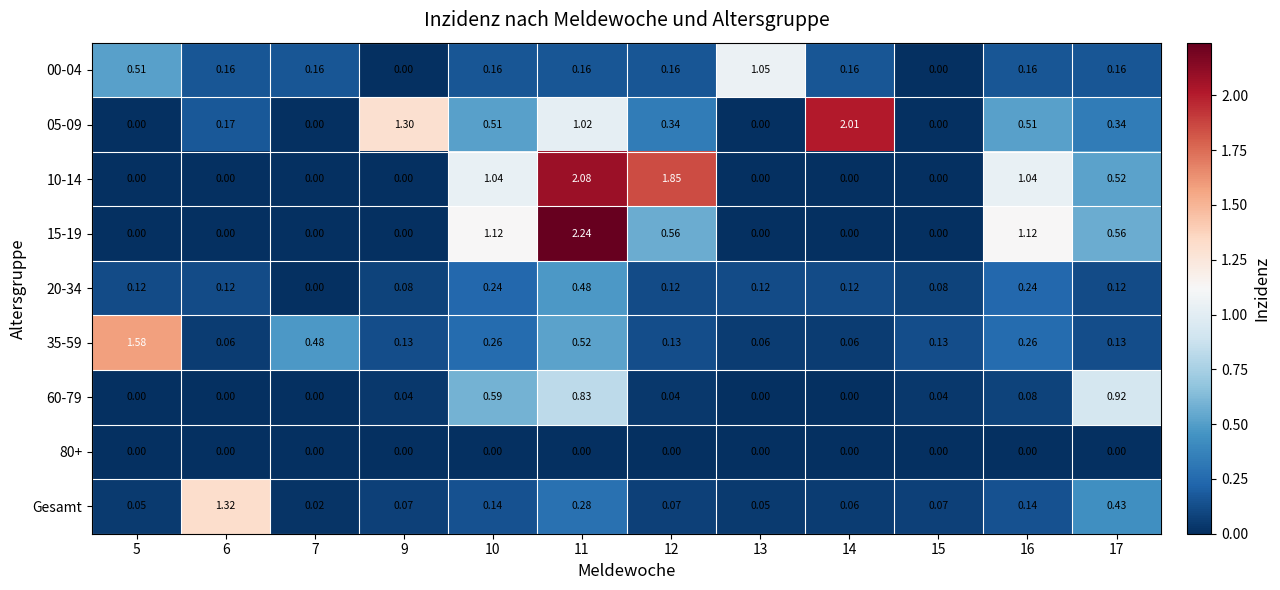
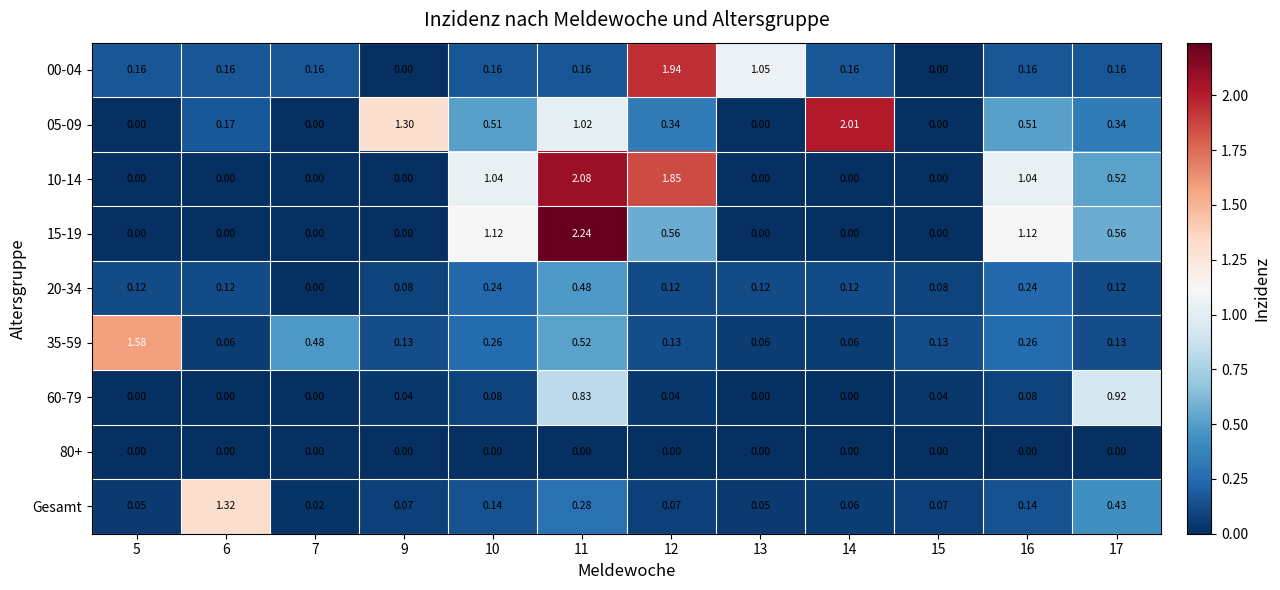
  {
    "00-04": {
-     "5": 0.51,
+     "5": 0.16,
      "6": 0.16,
      "7": 0.16,
      "9": 0.00,
      "10": 0.16,
      "11": 0.16,
-     "12": 0.16,
+     "12": 1.94,
      "13": 1.05,
      "14": 0.16,
      "15": 0.00,
      "16": 0.16,
      "17": 0.16
    },
    "05-09": {
      "5": 0.00,
      "6": 0.17,
      "7": 0.00,
      "9": 1.30,
      "10": 0.51,
      "11": 1.02,
      "12": 0.34,
      "13": 0.00,
      "14": 2.01,
      "15": 0.00,
      "16": 0.51,
      "17": 0.34
    },
    "10-14": {
      "5": 0.00,
      "6": 0.00,
      "7": 0.00,
      "9": 0.00,
      "10": 1.04,
      "11": 2.08,
      "12": 1.85,
      "13": 0.00,
      "14": 0.00,
      "15": 0.00,
      "16": 1.04,
      "17": 0.52
    },
    "15-19": {
      "5": 0.00,
      "6": 0.00,
      "7": 0.00,
      "9": 0.00,
      "10": 1.12,
      "11": 2.24,
      "12": 0.56,
      "13": 0.00,
      "14": 0.00,
      "15": 0.00,
      "16": 1.12,
      "17": 0.56
    },
    "20-34": {
      "5": 0.12,
      "6": 0.12,
      "7": 0.00,
      "9": 0.08,
      "10": 0.24,
      "11": 0.48,
      "12": 0.12,
      "13": 0.12,
      "14": 0.12,
      "15": 0.08,
      "16": 0.24,
      "17": 0.12
    },
    "35-59": {
      "5": 1.58,
      "6": 0.06,
      "7": 0.48,
      "9": 0.13,
      "10": 0.26,
      "11": 0.52,
      "12": 0.13,
      "13": 0.06,
      "14": 0.06,
      "15": 0.13,
      "16": 0.26,
      "17": 0.13
    },
    "60-79": {
      "5": 0.00,
      "6": 0.00,
      "7": 0.00,
      "9": 0.04,
-     "10": 0.59,
+     "10": 0.08,
      "11": 0.83,
      "12": 0.04,
      "13": 0.00,
      "14": 0.00,
      "15": 0.04,
      "16": 0.08,
      "17": 0.92
    },
    "80+": {
      "5": 0.00,
      "6": 0.00,
      "7": 0.00,
      "9": 0.00,
      "10": 0.00,
      "11": 0.00,
      "12": 0.00,
      "13": 0.00,
      "14": 0.00,
      "15": 0.00,
      "16": 0.00,
      "17": 0.00
    },
    "Gesamt": {
      "5": 0.05,
      "6": 1.32,
      "7": 0.02,
      "9": 0.07,
      "10": 0.14,
      "11": 0.28,
      "12": 0.07,
      "13": 0.05,
      "14": 0.06,
      "15": 0.07,
      "16": 0.14,
      "17": 0.43
    }
  }
